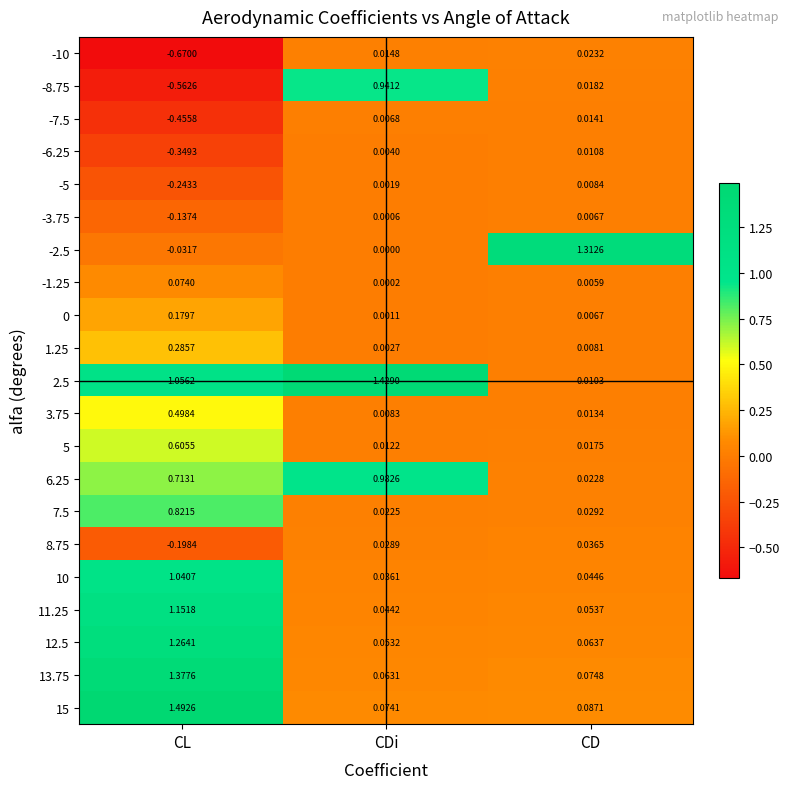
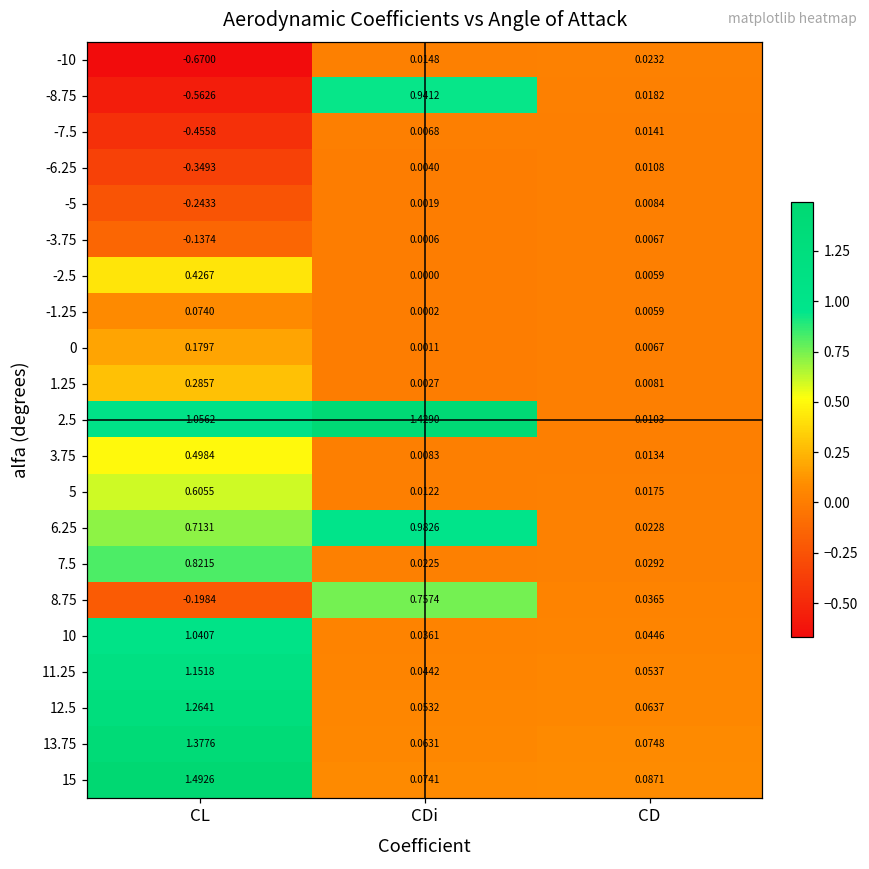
  {
    "-10": {
      "CL": -0.6700,
      "CDi": 0.0148,
      "CD": 0.0232
    },
    "-8.75": {
      "CL": -0.5626,
      "CDi": 0.9412,
      "CD": 0.0182
    },
    "-7.5": {
      "CL": -0.4558,
      "CDi": 0.0068,
      "CD": 0.0141
    },
    "-6.25": {
      "CL": -0.3493,
      "CDi": 0.0040,
      "CD": 0.0108
    },
    "-5": {
      "CL": -0.2433,
      "CDi": 0.0019,
      "CD": 0.0084
    },
    "-3.75": {
      "CL": -0.1374,
      "CDi": 0.0006,
      "CD": 0.0067
    },
    "-2.5": {
-     "CL": -0.0317,
+     "CL": 0.4267,
      "CDi": 0.0000,
-     "CD": 1.3126
+     "CD": 0.0059
    },
    "-1.25": {
      "CL": 0.0740,
      "CDi": 0.0002,
      "CD": 0.0059
    },
    "0": {
      "CL": 0.1797,
      "CDi": 0.0011,
      "CD": 0.0067
    },
    "1.25": {
      "CL": 0.2857,
      "CDi": 0.0027,
      "CD": 0.0081
    },
    "2.5": {
      "CL": 1.0562,
      "CDi": 1.4290,
      "CD": 0.0103
    },
    "3.75": {
      "CL": 0.4984,
      "CDi": 0.0083,
      "CD": 0.0134
    },
    "5": {
      "CL": 0.6055,
      "CDi": 0.0122,
      "CD": 0.0175
    },
    "6.25": {
      "CL": 0.7131,
      "CDi": 0.9826,
      "CD": 0.0228
    },
    "7.5": {
      "CL": 0.8215,
      "CDi": 0.0225,
      "CD": 0.0292
    },
    "8.75": {
      "CL": -0.1984,
-     "CDi": 0.0289,
+     "CDi": 0.7574,
      "CD": 0.0365
    },
    "10": {
      "CL": 1.0407,
      "CDi": 0.0361,
      "CD": 0.0446
    },
    "11.25": {
      "CL": 1.1518,
      "CDi": 0.0442,
      "CD": 0.0537
    },
    "12.5": {
      "CL": 1.2641,
      "CDi": 0.0532,
      "CD": 0.0637
    },
    "13.75": {
      "CL": 1.3776,
      "CDi": 0.0631,
      "CD": 0.0748
    },
    "15": {
      "CL": 1.4926,
      "CDi": 0.0741,
      "CD": 0.0871
    }
  }
